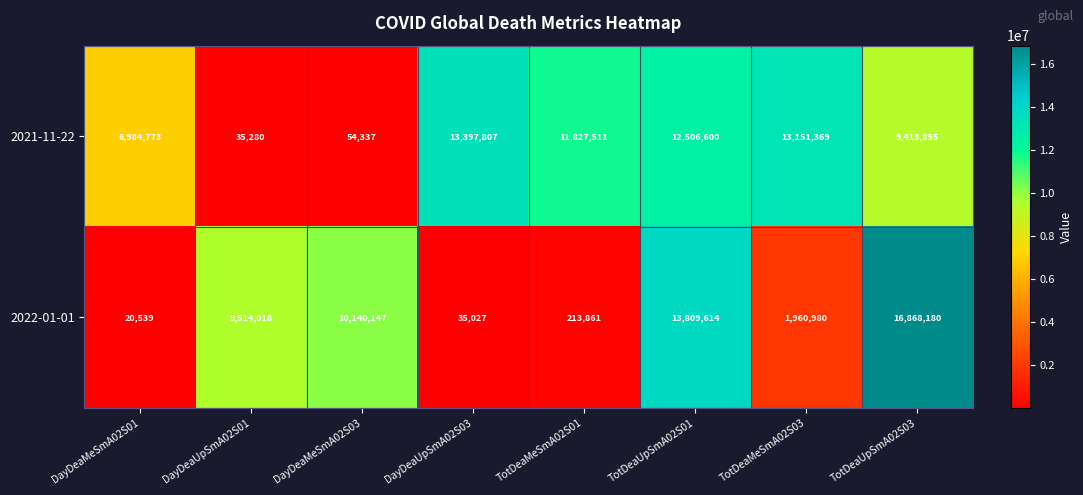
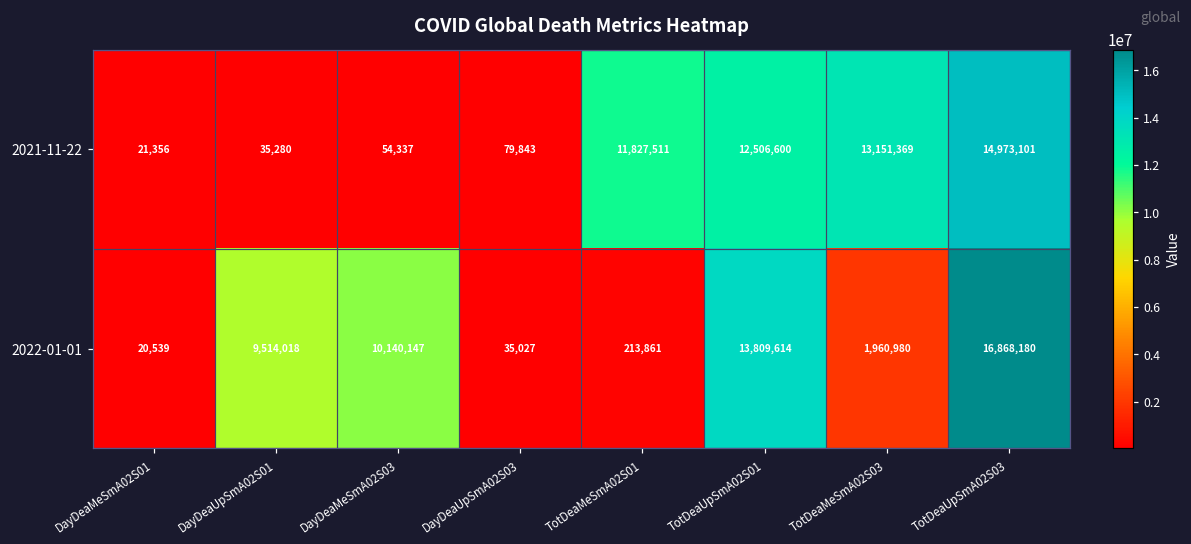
  {
    "2021-11-22": {
-     "DayDeaMeSmA02S01": "6,984,773",
+     "DayDeaMeSmA02S01": "21,356",
      "DayDeaUpSmA02S01": "35,280",
      "DayDeaMeSmA02S03": "54,337",
-     "DayDeaUpSmA02S03": "13,397,807",
+     "DayDeaUpSmA02S03": "79,843",
      "TotDeaMeSmA02S01": "11,827,511",
      "TotDeaUpSmA02S01": "12,506,600",
      "TotDeaMeSmA02S03": "13,151,369",
-     "TotDeaUpSmA02S03": "9,413,855"
+     "TotDeaUpSmA02S03": "14,973,101"
    },
    "2022-01-01": {
      "DayDeaMeSmA02S01": "20,539",
      "DayDeaUpSmA02S01": "9,514,018",
      "DayDeaMeSmA02S03": "10,140,147",
      "DayDeaUpSmA02S03": "35,027",
      "TotDeaMeSmA02S01": "213,861",
      "TotDeaUpSmA02S01": "13,809,614",
      "TotDeaMeSmA02S03": "1,960,980",
      "TotDeaUpSmA02S03": "16,868,180"
    }
  }
